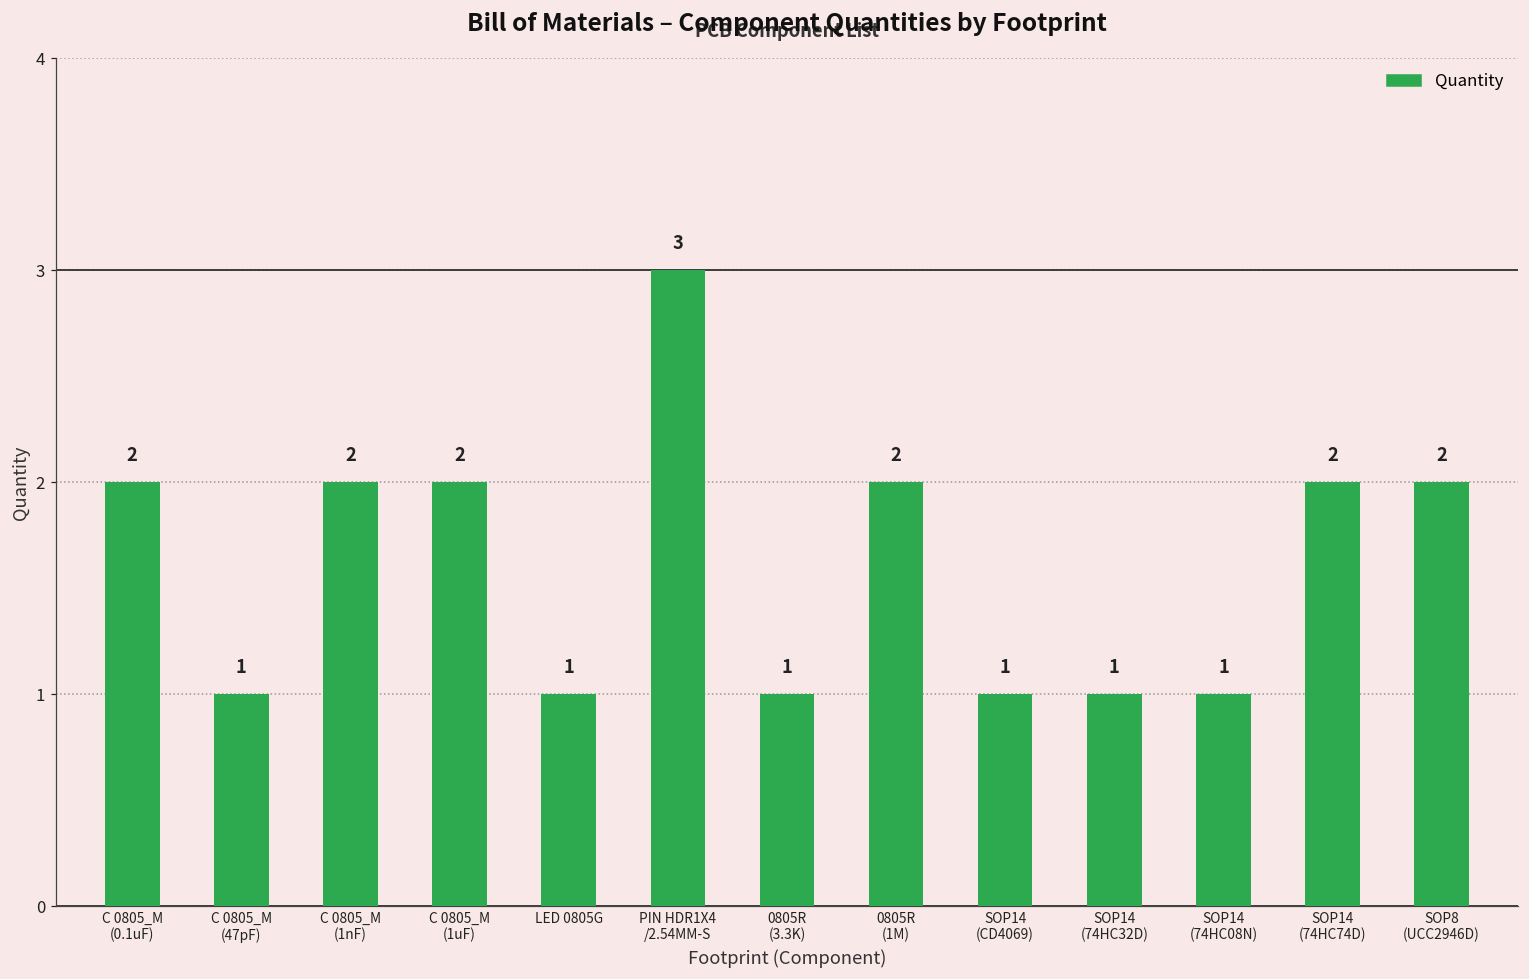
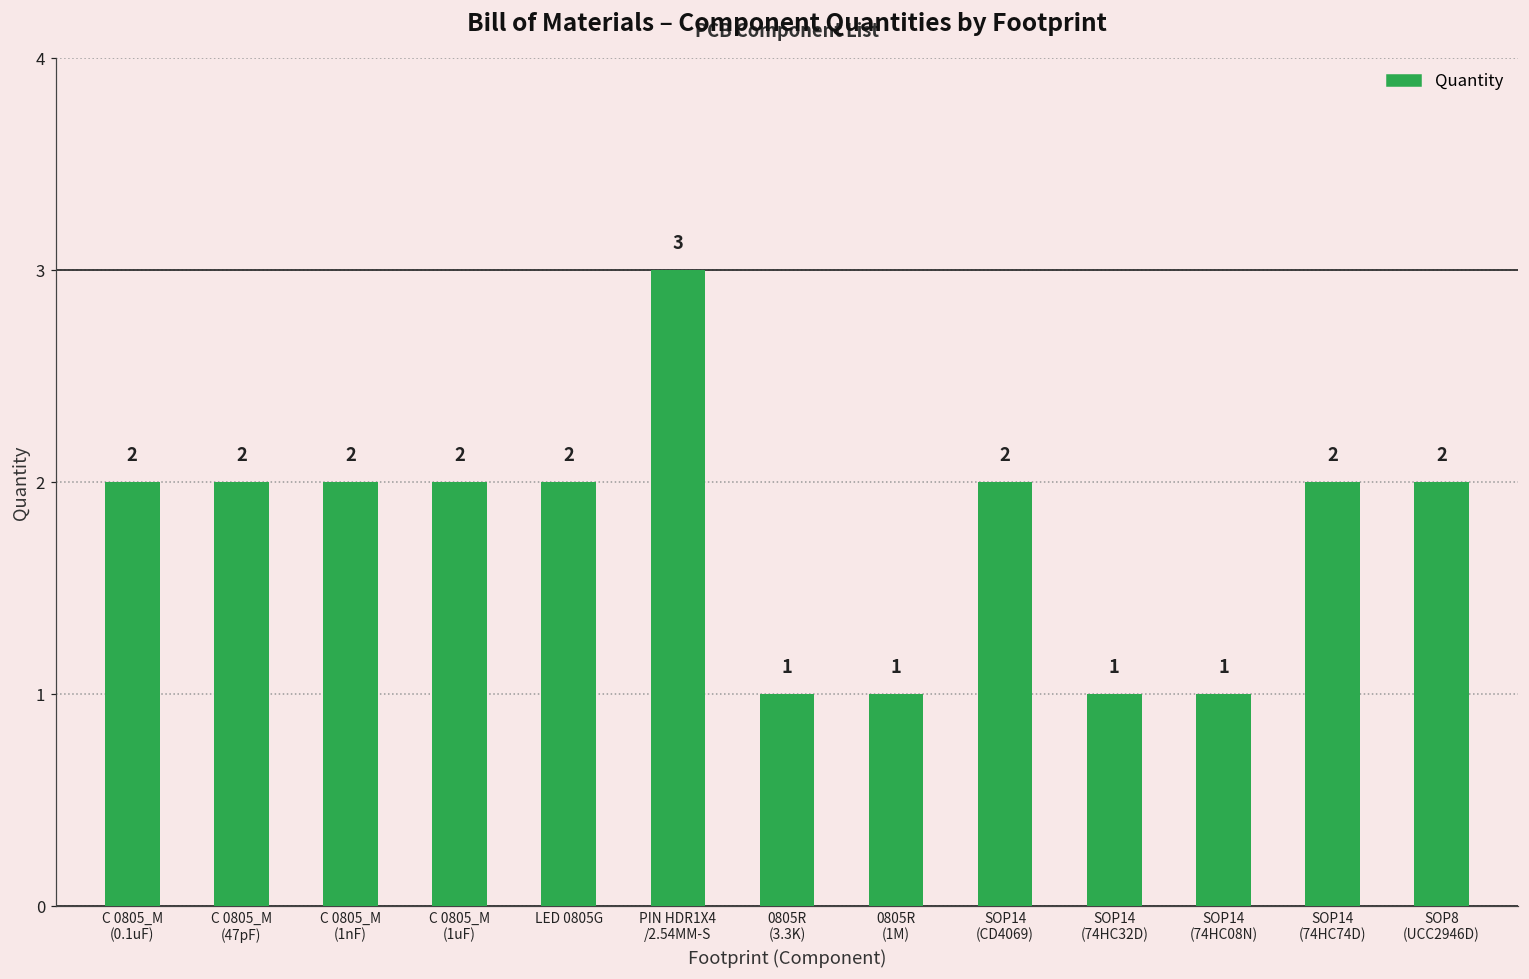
  {
    "C 0805_M (0.1uF)": 2,
-   "C 0805_M (47pF)": 1,
+   "C 0805_M (47pF)": 2,
    "C 0805_M (1nF)": 2,
    "C 0805_M (1uF)": 2,
-   "LED 0805G": 1,
+   "LED 0805G": 2,
    "PIN HDR1X4 /2.54MM-S": 3,
    "0805R (3.3K)": 1,
-   "0805R (1M)": 2,
-   "SOP14 (CD4069)": 1,
+   "0805R (1M)": 1,
+   "SOP14 (CD4069)": 2,
    "SOP14 (74HC32D)": 1,
    "SOP14 (74HC08N)": 1,
    "SOP14 (74HC74D)": 2,
    "SOP8 (UCC2946D)": 2
  }
